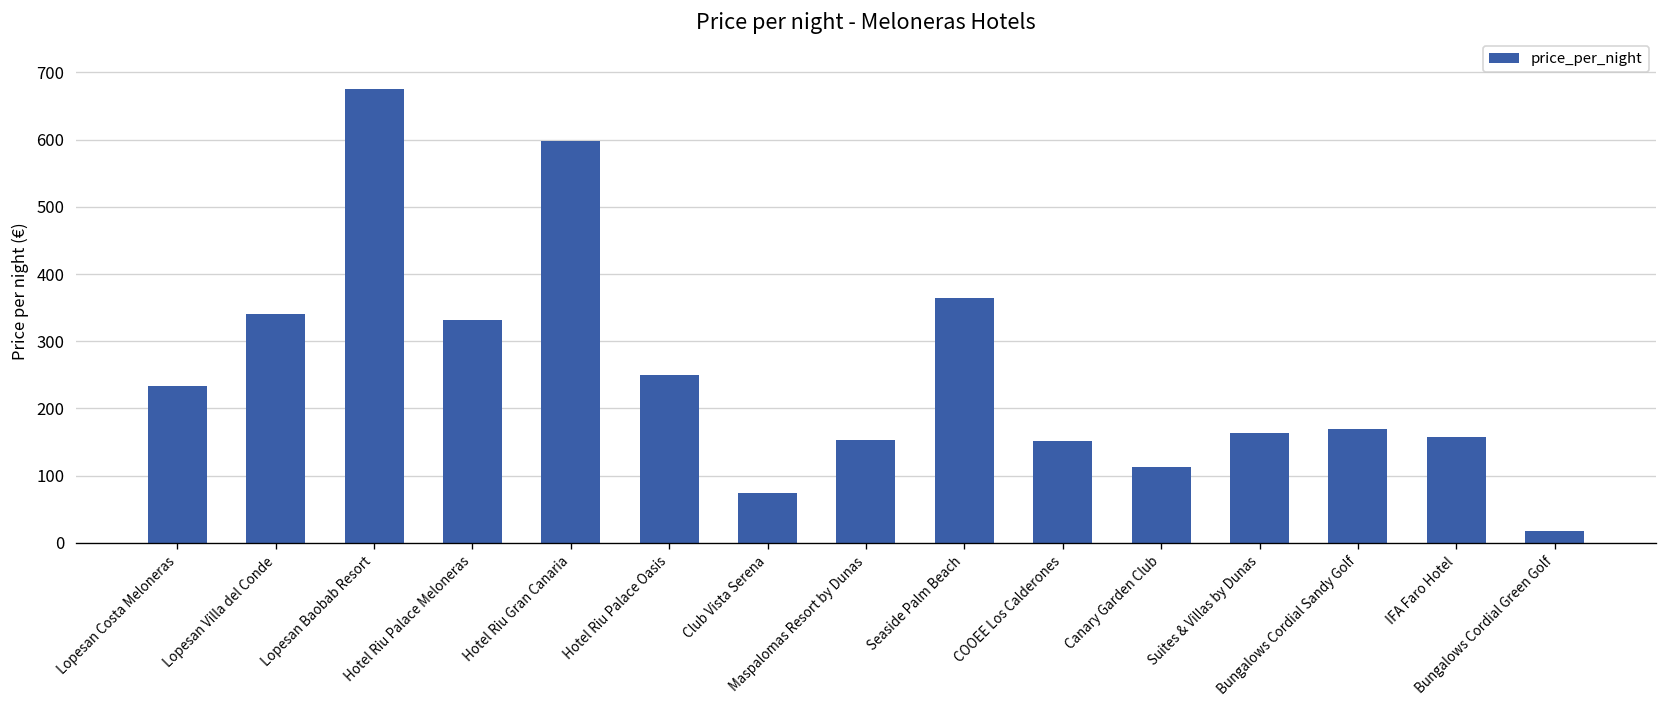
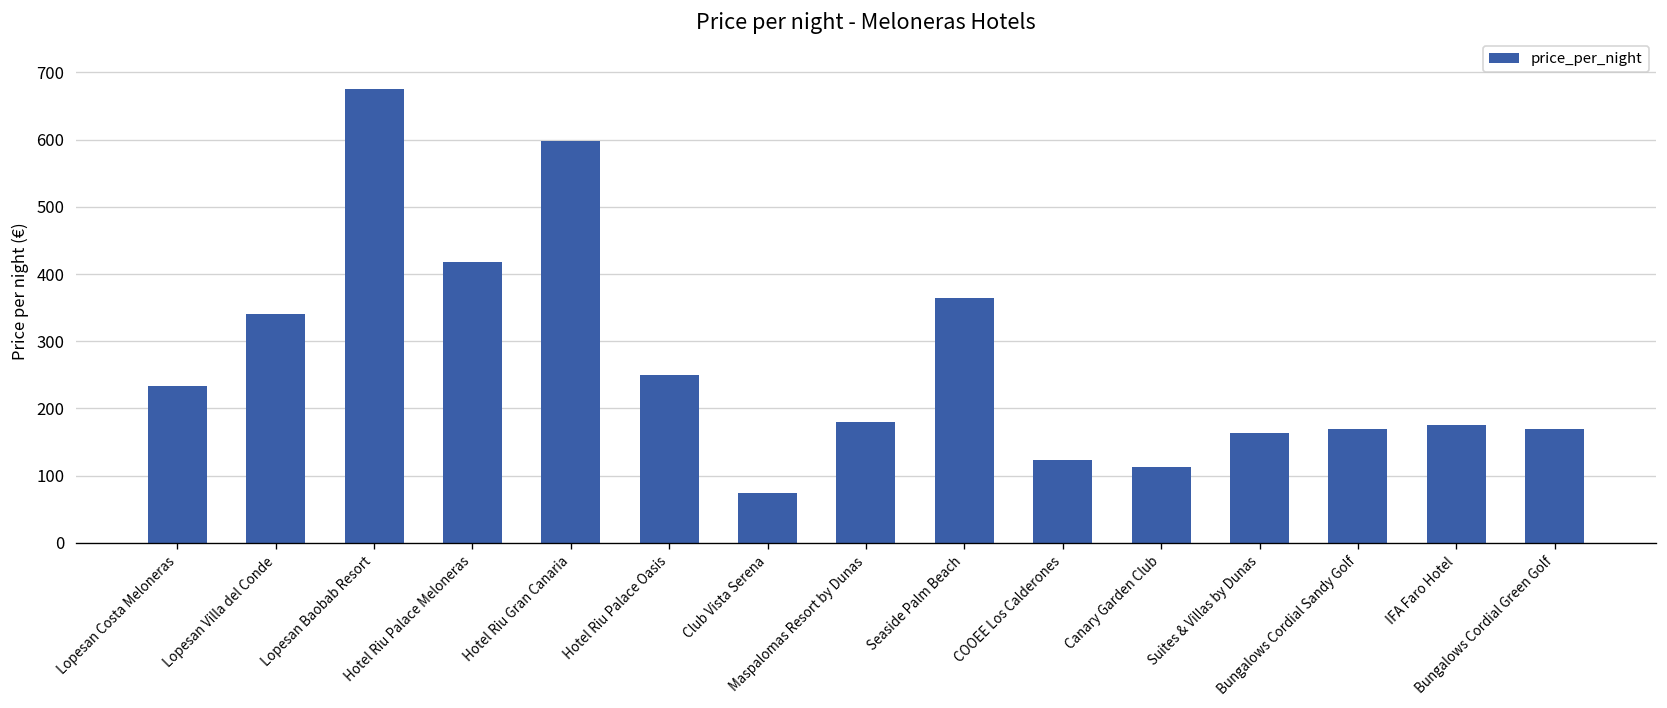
  {
    "Lopesan Costa Meloneras": 230,
    "Lopesan Villa del Conde": 340,
    "Lopesan Baobab Resort": 680,
-   "Hotel Riu Palace Meloneras": 330,
+   "Hotel Riu Palace Meloneras": 420,
    "Hotel Riu Gran Canaria": 600,
    "Hotel Riu Palace Oasis": 250,
    "Club Vista Serena": 80,
-   "Maspalomas Resort by Dunas": 150,
+   "Maspalomas Resort by Dunas": 180,
    "Seaside Palm Beach": 360,
-   "COOEE Los Calderones": 150,
+   "COOEE Los Calderones": 120,
    "Canary Garden Club": 110,
    "Suites & Villas by Dunas": 160,
    "Bungalows Cordial Sandy Golf": 170,
-   "IFA Faro Hotel": 160,
-   "Bungalows Cordial Green Golf": 20
+   "IFA Faro Hotel": 180,
+   "Bungalows Cordial Green Golf": 170
  }
